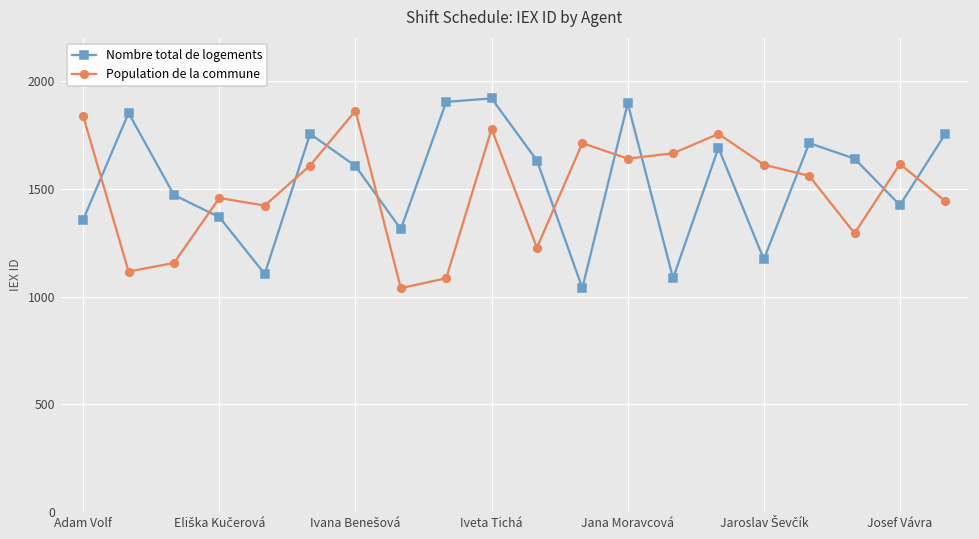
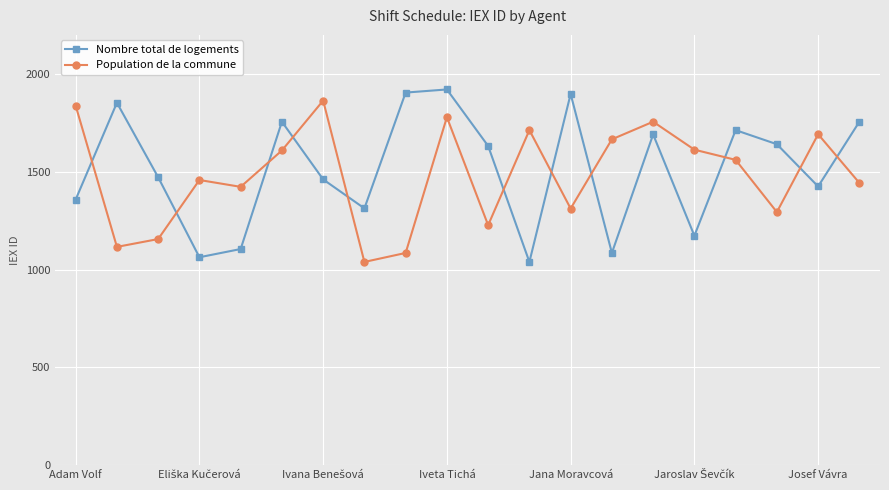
  {
    "Nombre total de logements": {
      "Adam Volf": 1360,
-     "Eliška Kučerová": 1370,
-     "Ivana Benešová": 1610,
+     "Eliška Kučerová": 1060,
+     "Ivana Benešová": 1460,
      "Iveta Tichá": 1920,
      "Jana Moravcová": 1900,
      "Jaroslav Ševčík": 1170,
      "Josef Vávra": 1430
    },
    "Population de la commune": {
      "Adam Volf": 1840,
      "Eliška Kučerová": 1460,
      "Ivana Benešová": 1860,
      "Iveta Tichá": 1780,
-     "Jana Moravcová": 1640,
+     "Jana Moravcová": 1310,
      "Jaroslav Ševčík": 1610,
-     "Josef Vávra": 1620
+     "Josef Vávra": 1690
    }
  }
